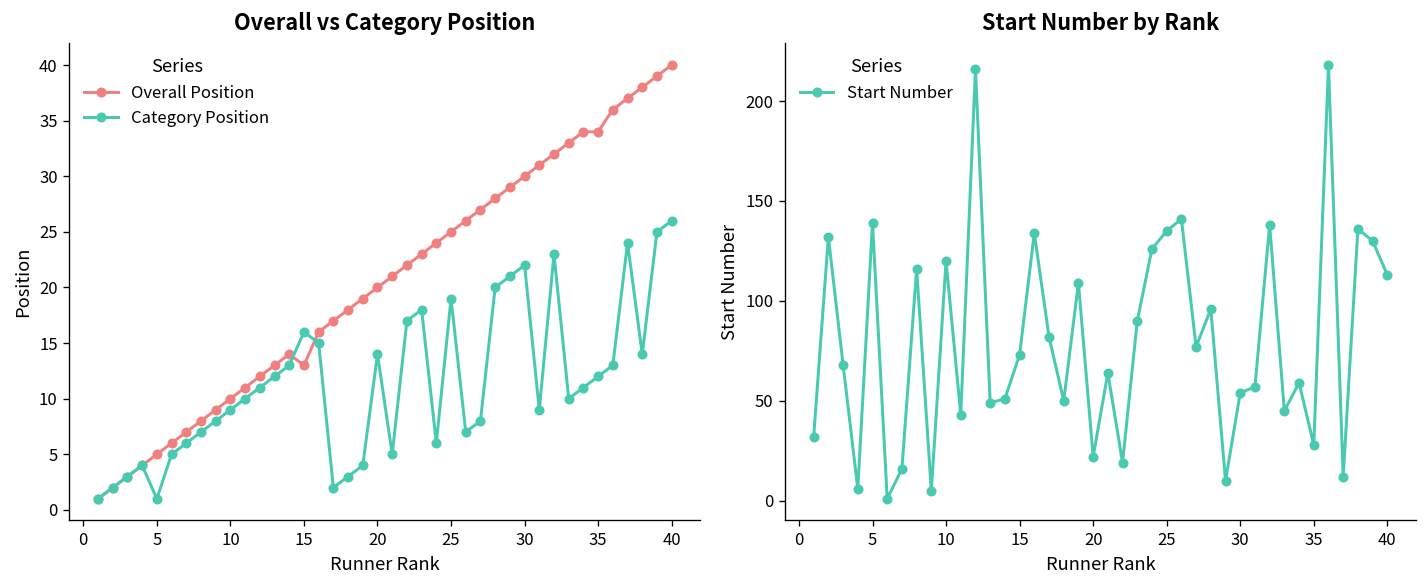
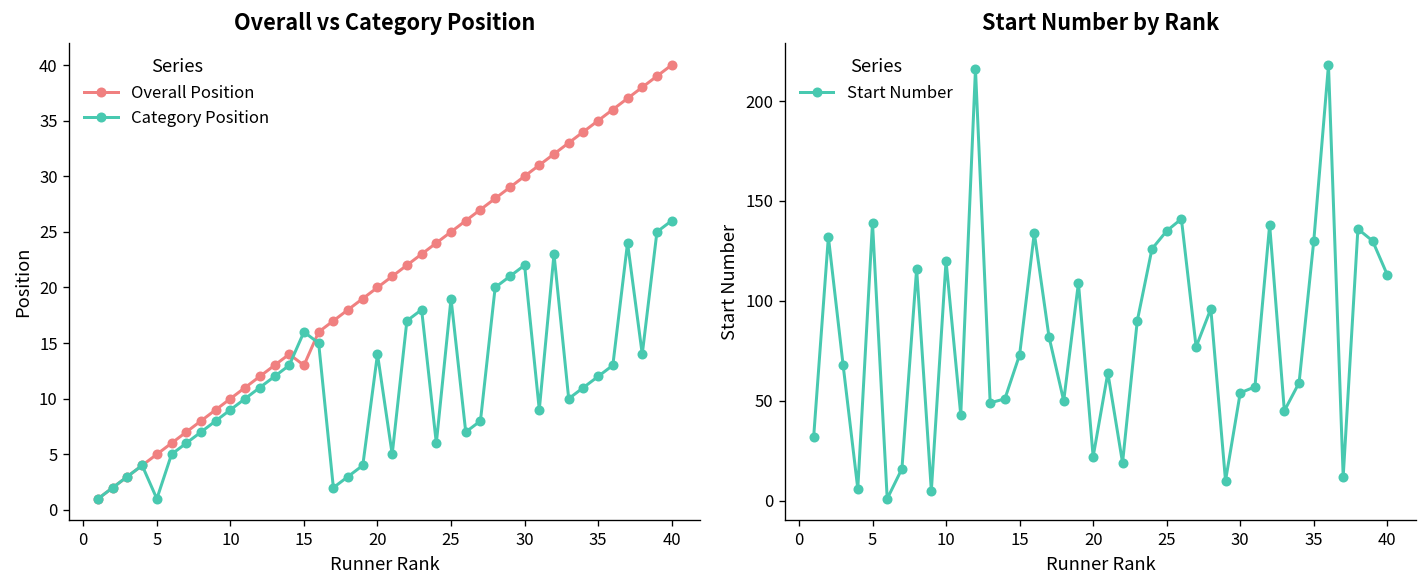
  {
    "Overall vs Category Position": {
      "Overall Position": {
        "5": 5,
        "10": 10,
        "15": 13,
        "20": 20,
        "25": 25,
        "30": 30,
-       "35": 34,
+       "35": 35,
        "40": 40
      },
      "Category Position": {
        "5": 1,
        "10": 9,
        "15": 16,
        "20": 14,
        "25": 19,
        "30": 22,
        "35": 12,
        "40": 26
      }
    },
    "Start Number by Rank": {
      "5": 139,
      "10": 120,
      "15": 73,
      "20": 22,
      "25": 135,
      "30": 54,
-     "35": 28,
+     "35": 130,
      "40": 113
    }
  }
